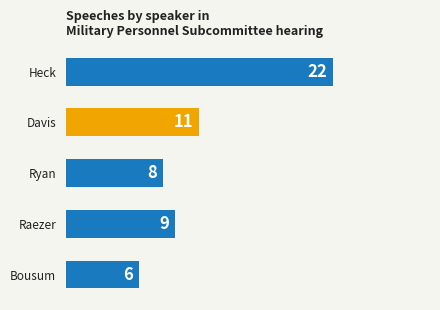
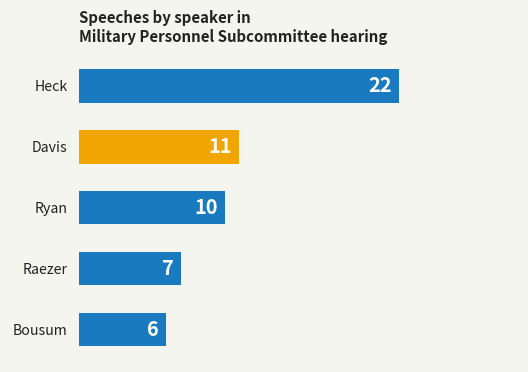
  {
    "Heck": 22,
    "Davis": 11,
-   "Ryan": 8,
-   "Raezer": 9,
+   "Ryan": 10,
+   "Raezer": 7,
    "Bousum": 6
  }
